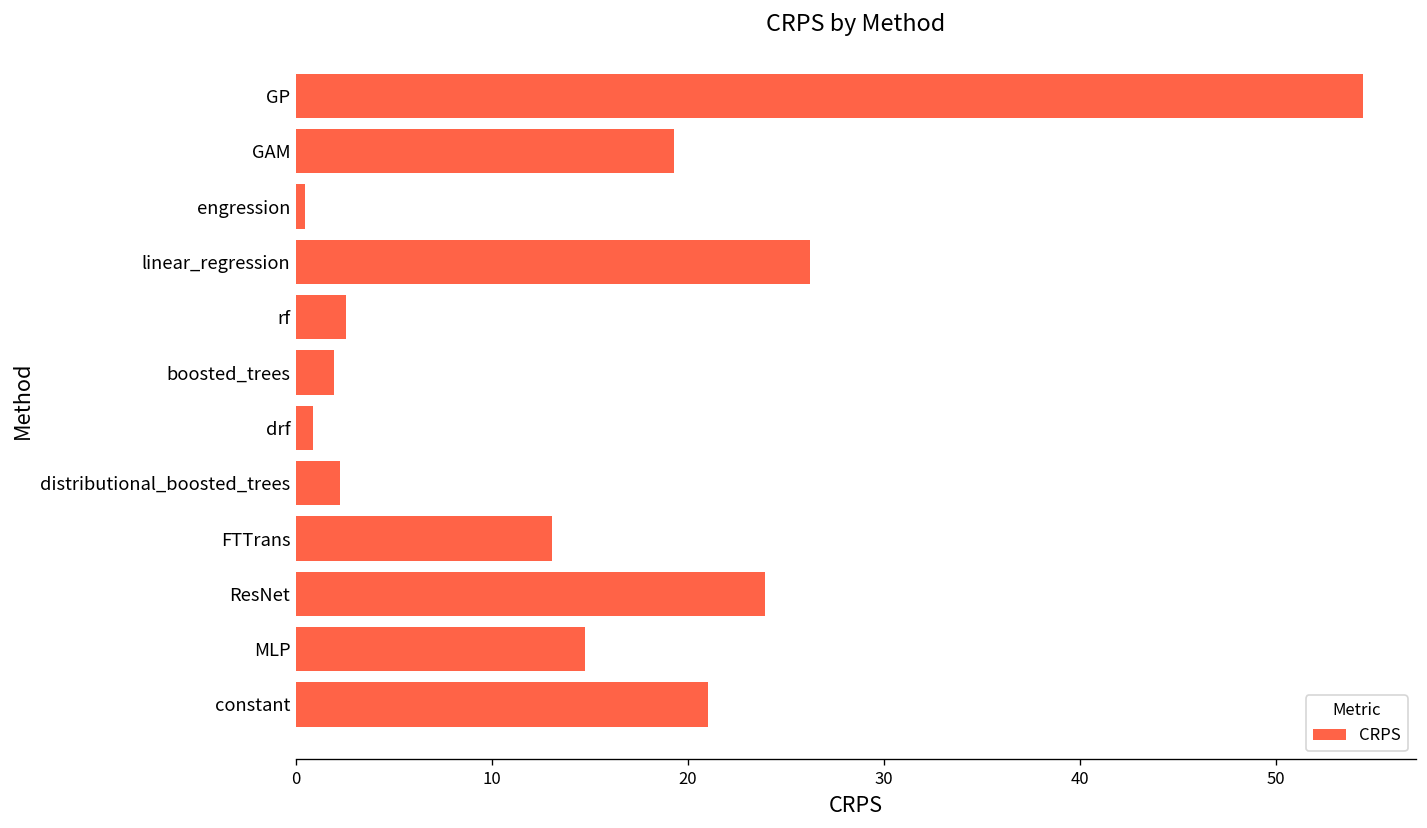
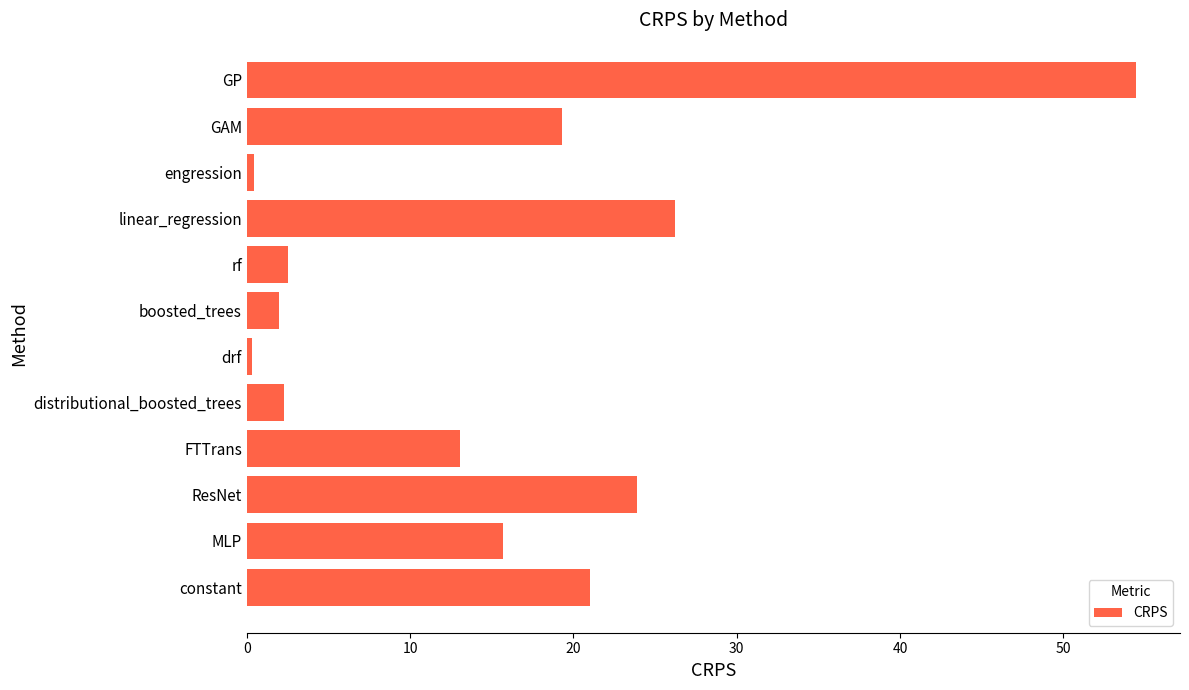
  {
    "GP": 54.4,
    "GAM": 19.3,
    "engression": 0.5,
    "linear_regression": 26.2,
    "rf": 2.5,
    "boosted_trees": 1.9,
-   "drf": 0.8,
+   "drf": 0.3,
    "distributional_boosted_trees": 2.3,
    "FTTrans": 13.1,
    "ResNet": 23.9,
-   "MLP": 14.7,
+   "MLP": 15.7,
    "constant": 21.0
  }
